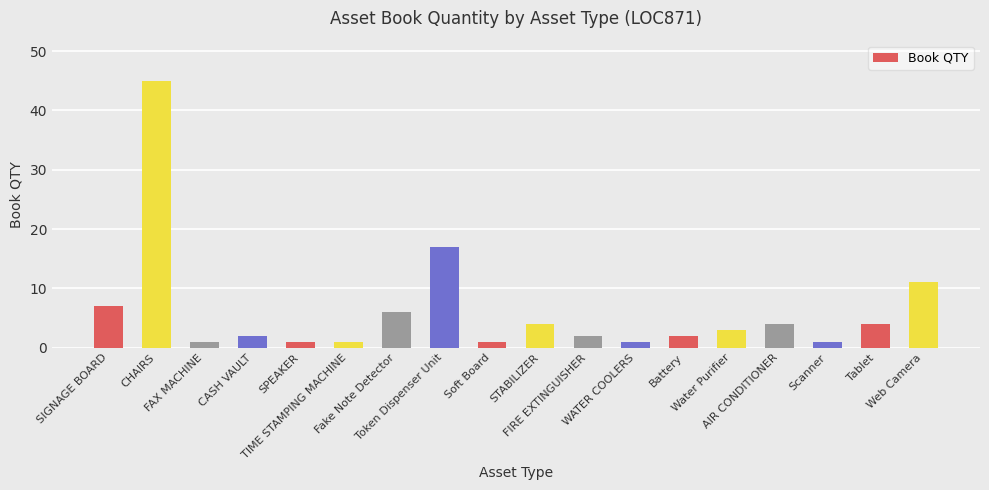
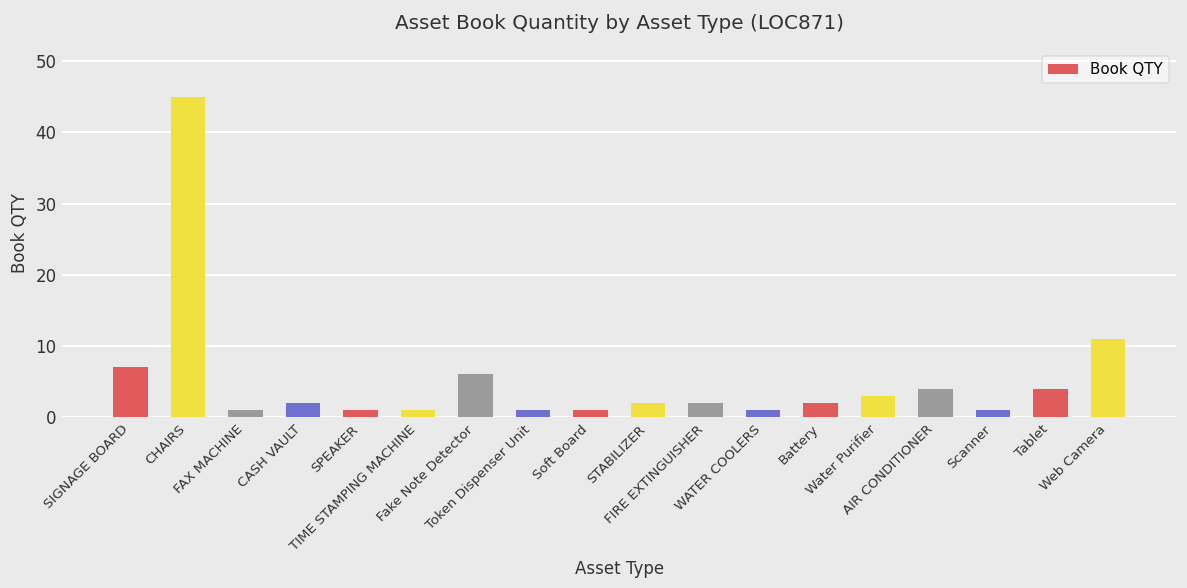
  {
    "SIGNAGE BOARD": 7,
    "CHAIRS": 45,
    "FAX MACHINE": 1,
    "CASH VAULT": 2,
    "SPEAKER": 1,
    "TIME STAMPING MACHINE": 1,
    "Fake Note Detector": 6,
-   "Token Dispenser Unit": 17,
+   "Token Dispenser Unit": 1,
    "Soft Board": 1,
-   "STABILIZER": 4,
+   "STABILIZER": 2,
    "FIRE EXTINGUISHER": 2,
    "WATER COOLERS": 1,
    "Battery": 2,
    "Water Purifier": 3,
    "AIR CONDITIONER": 4,
    "Scanner": 1,
    "Tablet": 4,
    "Web Camera": 11
  }
